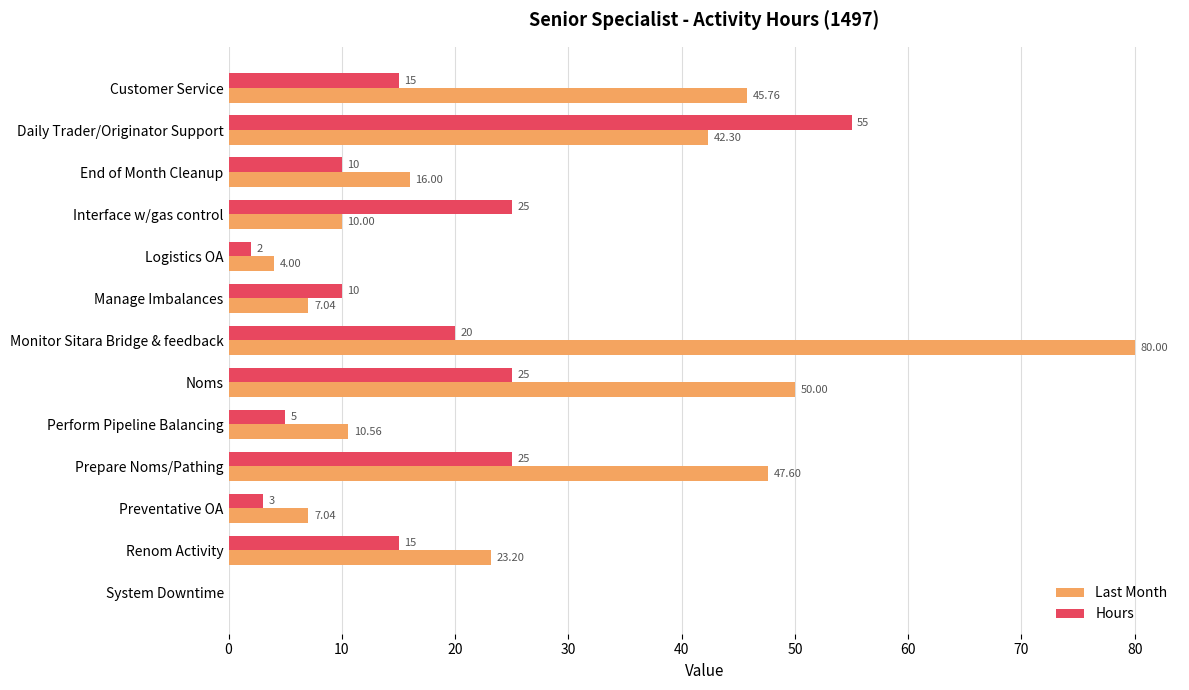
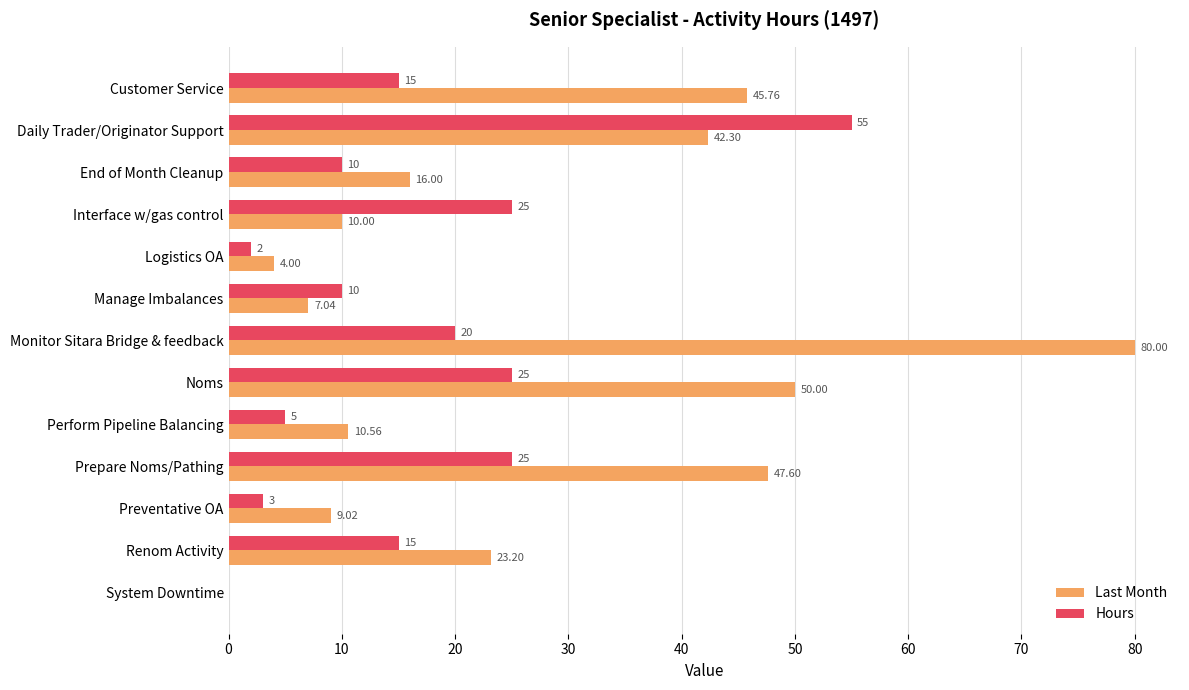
  {
    "Last Month": {
      "Customer Service": 45.76,
      "Daily Trader/Originator Support": 42.30,
      "End of Month Cleanup": 16.00,
      "Interface w/gas control": 10.00,
      "Logistics OA": 4.00,
      "Manage Imbalances": 7.04,
      "Monitor Sitara Bridge & feedback": 80.00,
      "Noms": 50.00,
      "Perform Pipeline Balancing": 10.56,
      "Prepare Noms/Pathing": 47.60,
-     "Preventative OA": 7.04,
+     "Preventative OA": 9.02,
      "Renom Activity": 23.20
    },
    "Hours": {
      "Customer Service": 15,
      "Daily Trader/Originator Support": 55,
      "End of Month Cleanup": 10,
      "Interface w/gas control": 25,
      "Logistics OA": 2,
      "Manage Imbalances": 10,
      "Monitor Sitara Bridge & feedback": 20,
      "Noms": 25,
      "Perform Pipeline Balancing": 5,
      "Prepare Noms/Pathing": 25,
      "Preventative OA": 3,
      "Renom Activity": 15
    }
  }
